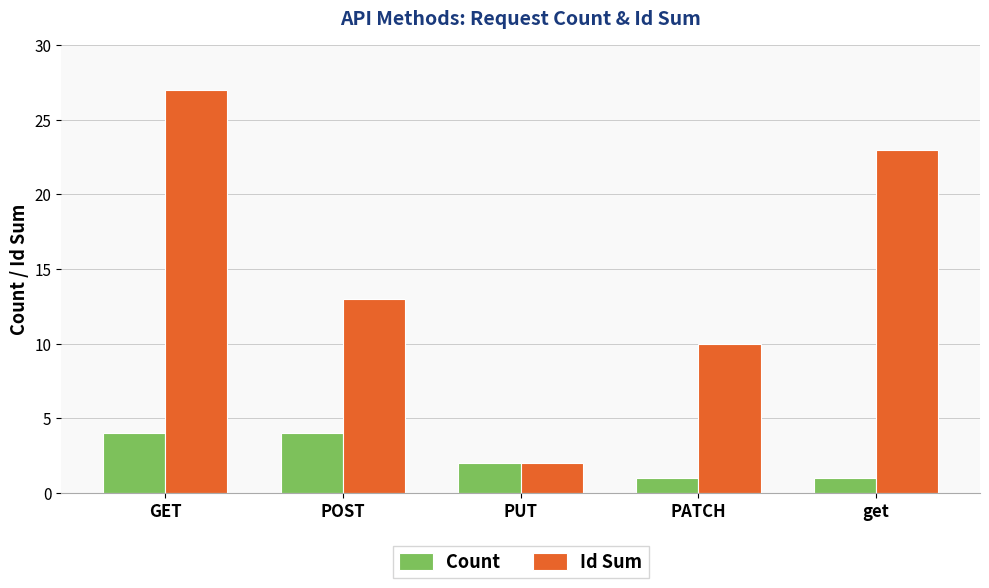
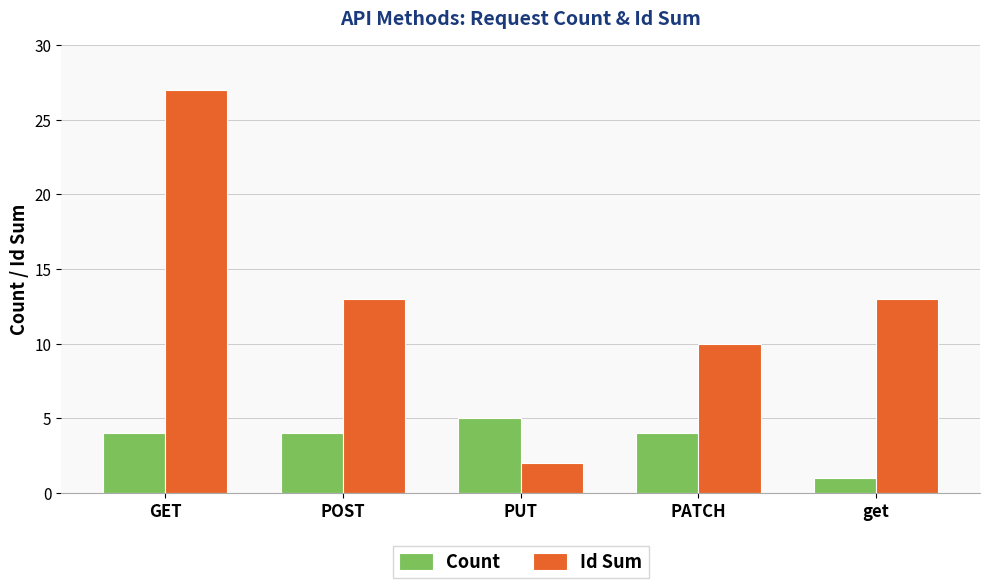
  {
    "Count": {
      "GET": 4,
      "POST": 4,
-     "PUT": 2,
-     "PATCH": 1,
+     "PUT": 5,
+     "PATCH": 4,
      "get": 1
    },
    "Id Sum": {
      "GET": 27,
      "POST": 13,
      "PUT": 2,
      "PATCH": 10,
-     "get": 23
+     "get": 13
    }
  }
